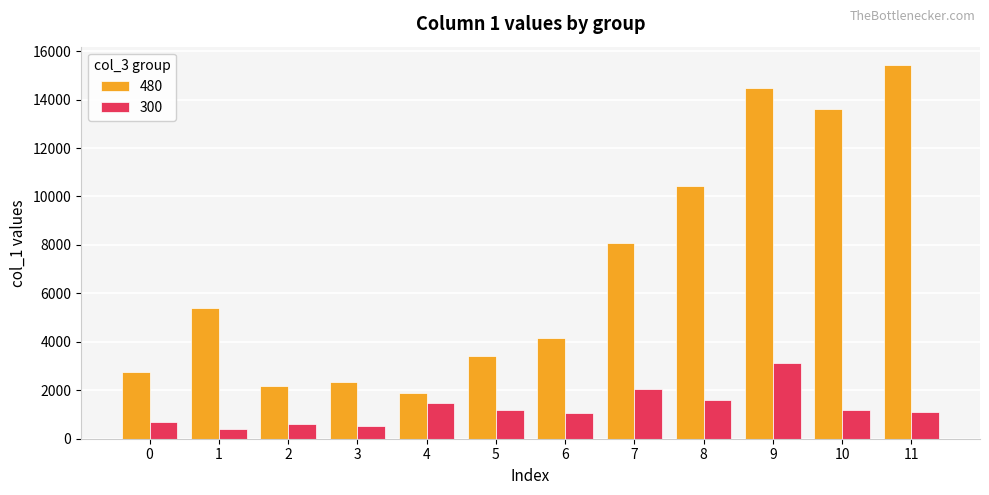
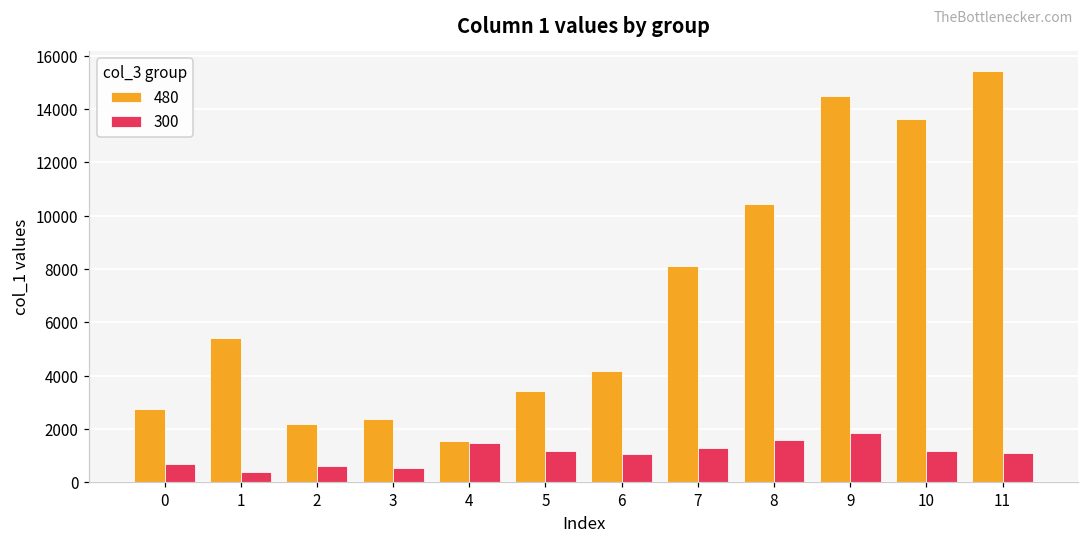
  {
    "480": {
      "0": 2700,
      "1": 5400,
      "2": 2200,
      "3": 2400,
-     "4": 1900,
+     "4": 1500,
      "5": 3400,
      "6": 4200,
      "7": 8100,
      "8": 10400,
      "9": 14500,
      "10": 13600,
      "11": 15400
    },
    "300": {
      "0": 700,
      "1": 400,
      "2": 600,
      "3": 500,
      "4": 1500,
      "5": 1200,
      "6": 1100,
-     "7": 2000,
+     "7": 1300,
      "8": 1600,
-     "9": 3100,
+     "9": 1900,
      "10": 1200,
      "11": 1100
    }
  }
